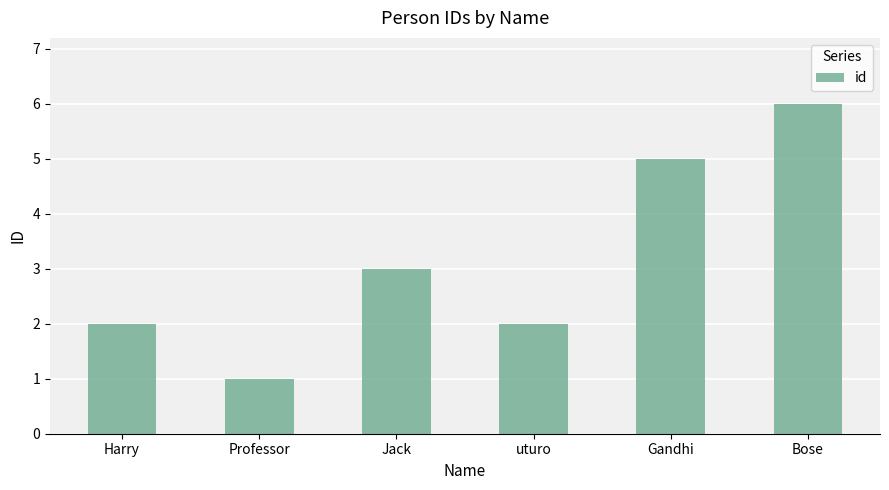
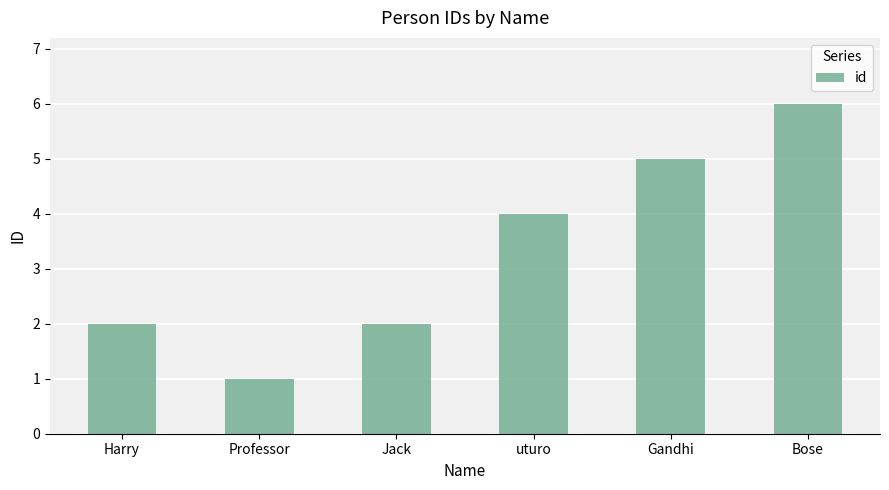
  {
    "Harry": 2,
    "Professor": 1,
-   "Jack": 3,
-   "uturo": 2,
+   "Jack": 2,
+   "uturo": 4,
    "Gandhi": 5,
    "Bose": 6
  }
